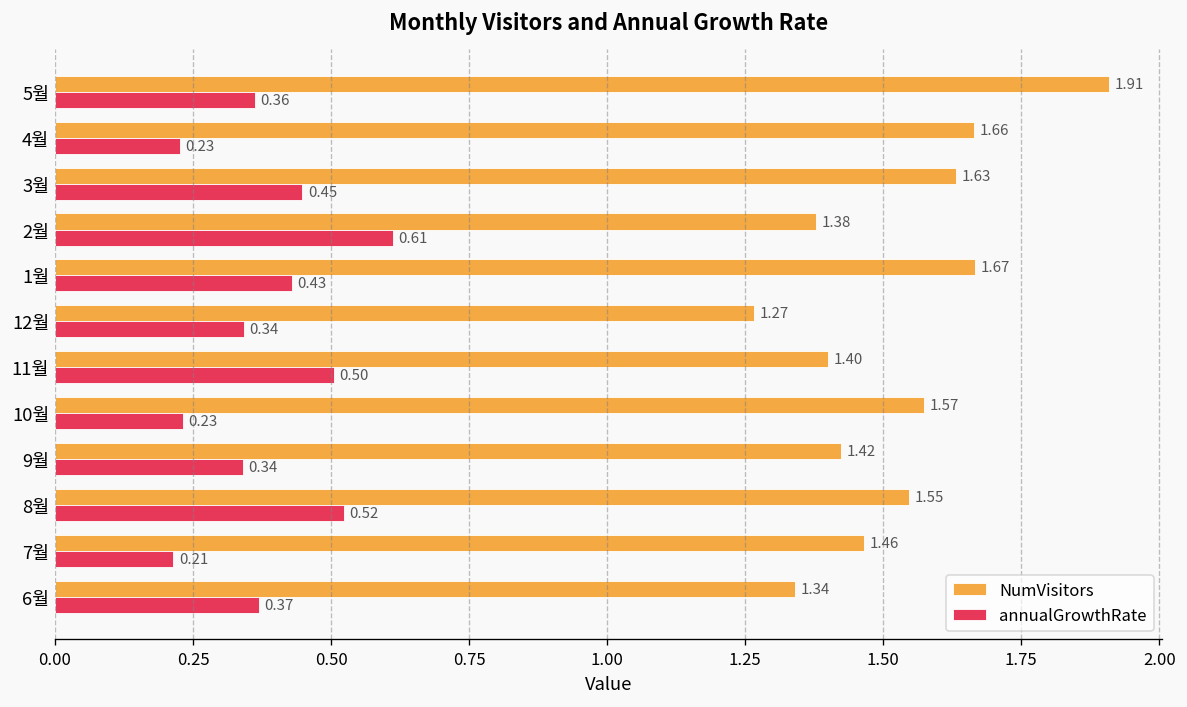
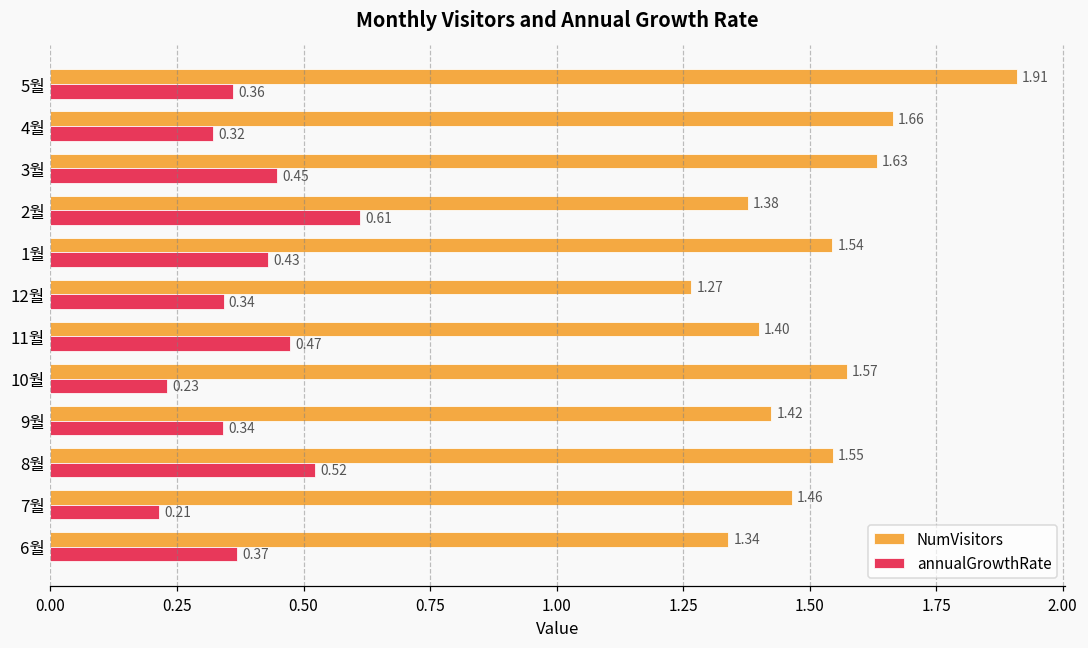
  {
    "NumVisitors": {
      "5월": 1.91,
      "4월": 1.66,
      "3월": 1.63,
      "2월": 1.38,
-     "1월": 1.67,
+     "1월": 1.54,
      "12월": 1.27,
      "11월": 1.40,
      "10월": 1.57,
      "9월": 1.42,
      "8월": 1.55,
      "7월": 1.46,
      "6월": 1.34
    },
    "annualGrowthRate": {
      "5월": 0.36,
-     "4월": 0.23,
+     "4월": 0.32,
      "3월": 0.45,
      "2월": 0.61,
      "1월": 0.43,
      "12월": 0.34,
-     "11월": 0.50,
+     "11월": 0.47,
      "10월": 0.23,
      "9월": 0.34,
      "8월": 0.52,
      "7월": 0.21,
      "6월": 0.37
    }
  }
